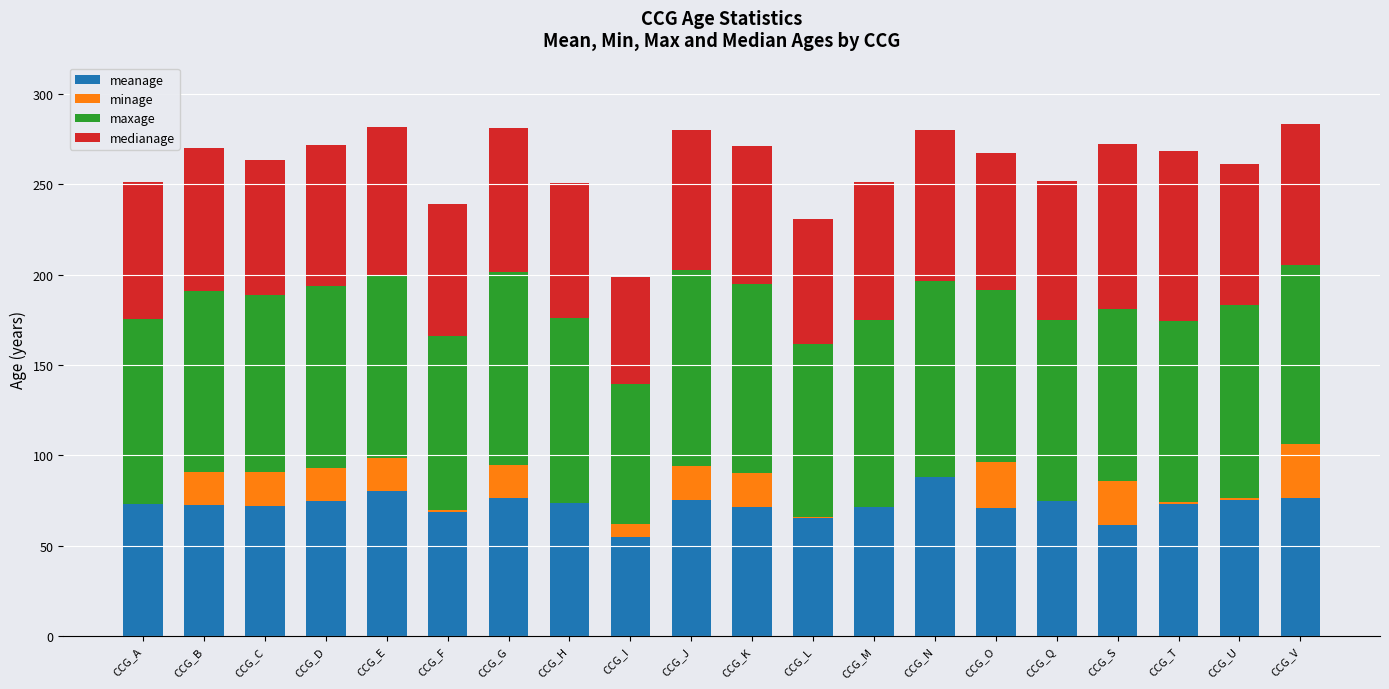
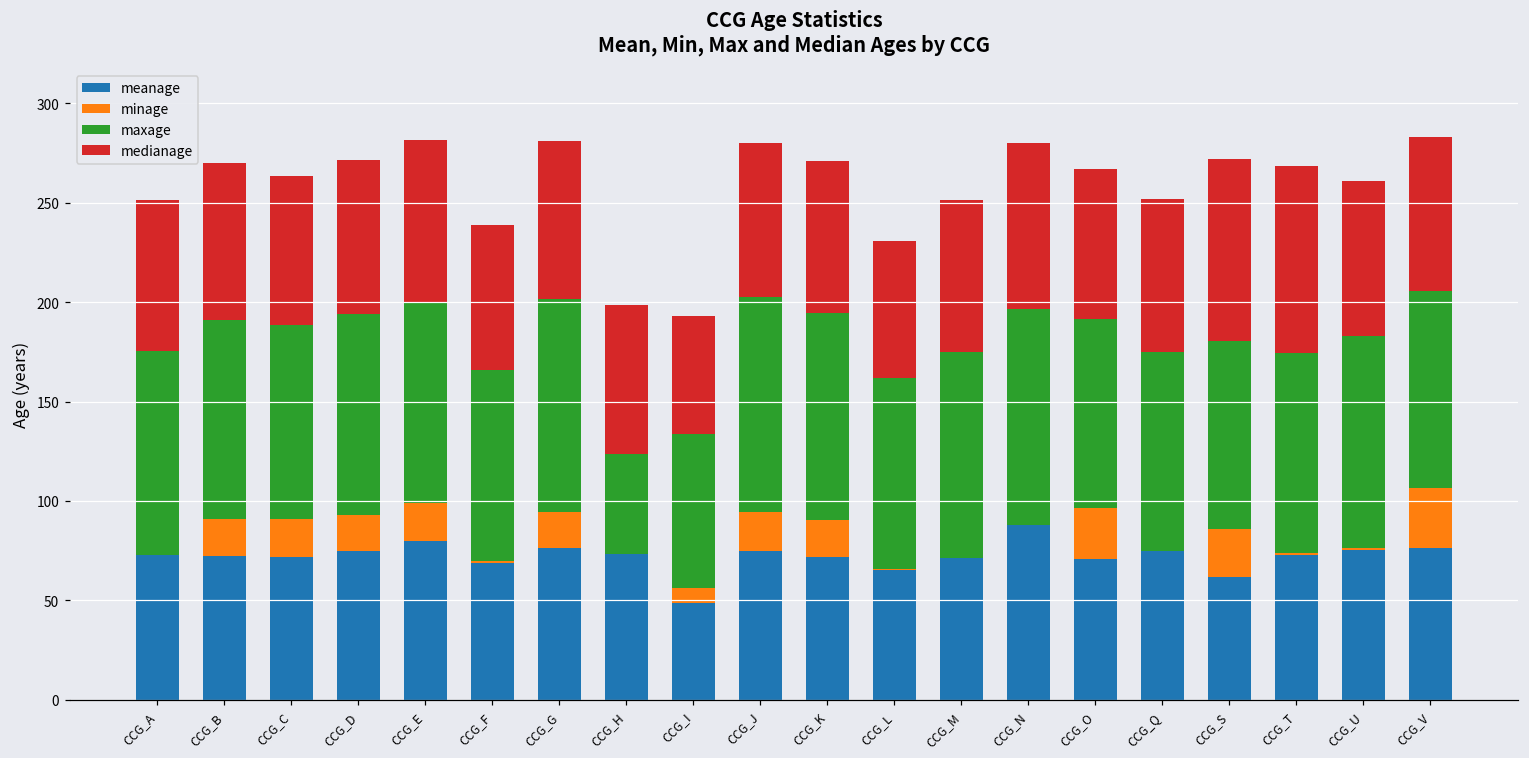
  {
    "meanage": {
      "CCG_A": 73,
      "CCG_B": 73,
      "CCG_C": 72,
      "CCG_D": 75,
      "CCG_E": 80,
      "CCG_F": 69,
      "CCG_G": 77,
      "CCG_H": 73,
-     "CCG_I": 55,
+     "CCG_I": 49,
      "CCG_J": 75,
      "CCG_K": 72,
      "CCG_L": 65,
      "CCG_M": 71,
      "CCG_N": 88,
      "CCG_O": 71,
      "CCG_Q": 75,
      "CCG_S": 62,
      "CCG_T": 73,
      "CCG_U": 75,
      "CCG_V": 76
    },
    "minage": {
      "CCG_B": 18,
      "CCG_C": 19,
      "CCG_D": 18,
      "CCG_E": 19,
      "CCG_G": 18,
      "CCG_I": 7,
      "CCG_J": 19,
      "CCG_K": 19,
      "CCG_O": 26,
      "CCG_S": 24,
      "CCG_V": 30
    },
    "maxage": {
      "CCG_A": 103,
      "CCG_B": 100,
      "CCG_C": 98,
      "CCG_D": 101,
      "CCG_E": 101,
      "CCG_F": 96,
      "CCG_G": 107,
-     "CCG_H": 103,
+     "CCG_H": 50,
      "CCG_I": 78,
      "CCG_J": 108,
      "CCG_K": 104,
      "CCG_L": 96,
      "CCG_M": 104,
      "CCG_N": 109,
      "CCG_O": 95,
      "CCG_Q": 100,
      "CCG_S": 95,
      "CCG_T": 101,
      "CCG_U": 107,
      "CCG_V": 99
    },
    "medianage": {
      "CCG_A": 76,
      "CCG_B": 79,
      "CCG_C": 75,
      "CCG_D": 78,
      "CCG_E": 82,
      "CCG_F": 73,
      "CCG_G": 79,
      "CCG_H": 75,
      "CCG_I": 59,
      "CCG_J": 78,
      "CCG_K": 77,
      "CCG_L": 69,
      "CCG_M": 77,
      "CCG_N": 83,
      "CCG_O": 75,
      "CCG_Q": 77,
      "CCG_S": 91,
      "CCG_T": 94,
      "CCG_U": 78,
      "CCG_V": 78
    }
  }
